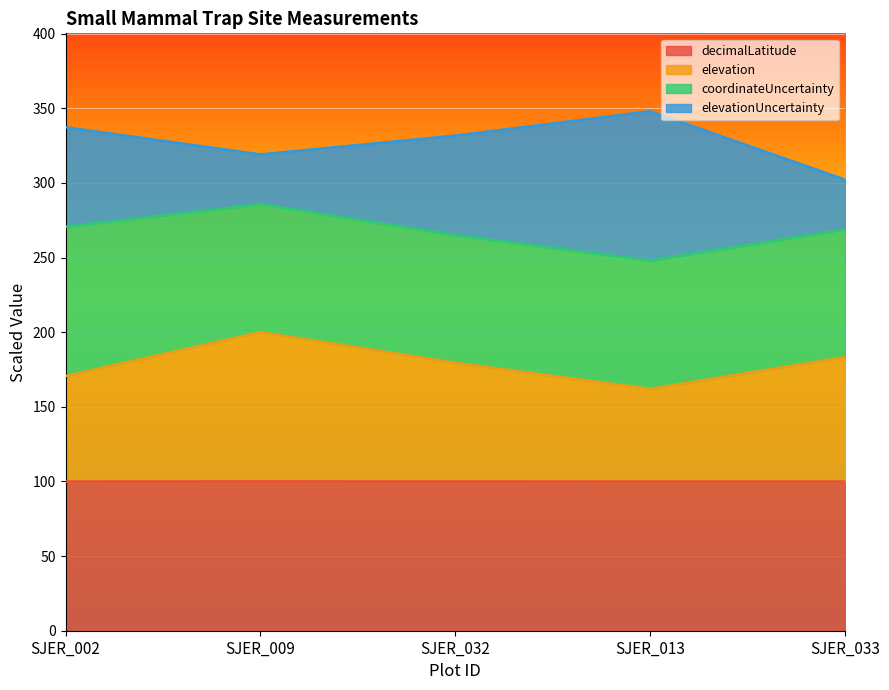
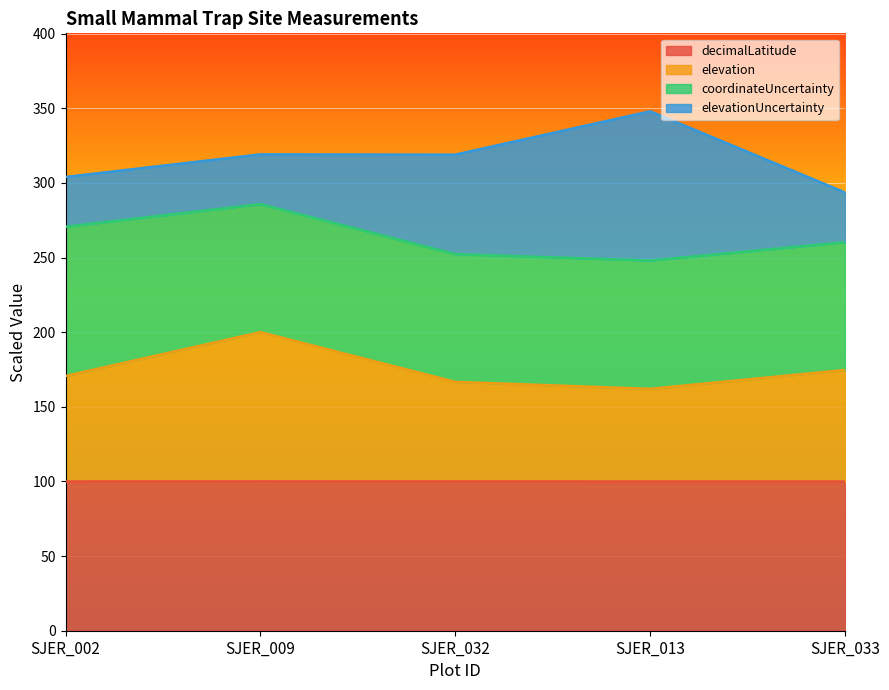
  {
    "decimalLatitude": {
      "SJER_002": 100,
      "SJER_009": 100,
      "SJER_032": 100,
      "SJER_013": 100,
      "SJER_033": 100
    },
    "elevation": {
      "SJER_002": 71,
      "SJER_009": 100,
-     "SJER_032": 80,
+     "SJER_032": 67,
      "SJER_013": 62,
-     "SJER_033": 83
+     "SJER_033": 75
    },
    "coordinateUncertainty": {
      "SJER_002": 100,
      "SJER_009": 86,
      "SJER_032": 86,
      "SJER_013": 86,
      "SJER_033": 86
    },
    "elevationUncertainty": {
-     "SJER_002": 67,
+     "SJER_002": 33,
      "SJER_009": 33,
      "SJER_032": 67,
      "SJER_013": 100,
      "SJER_033": 33
    }
  }
